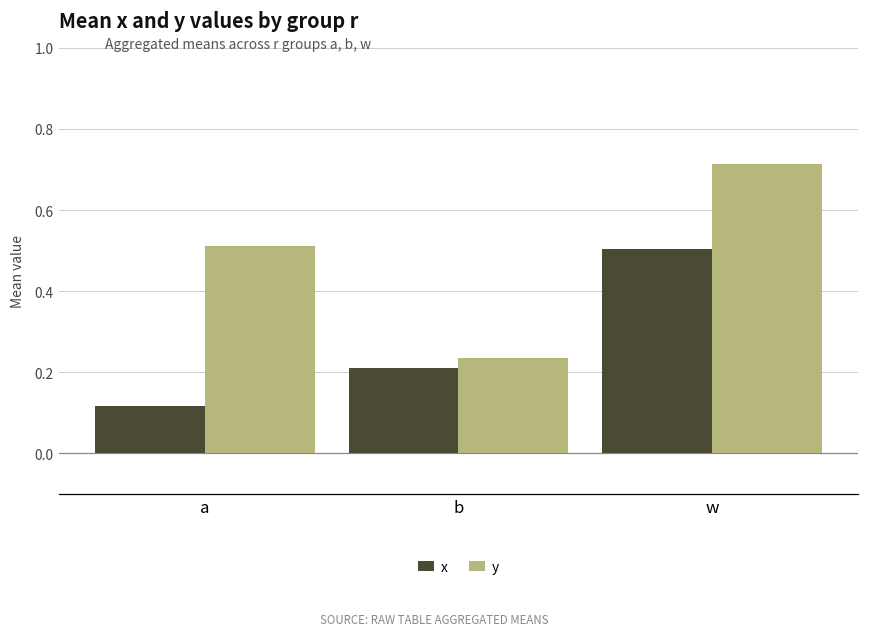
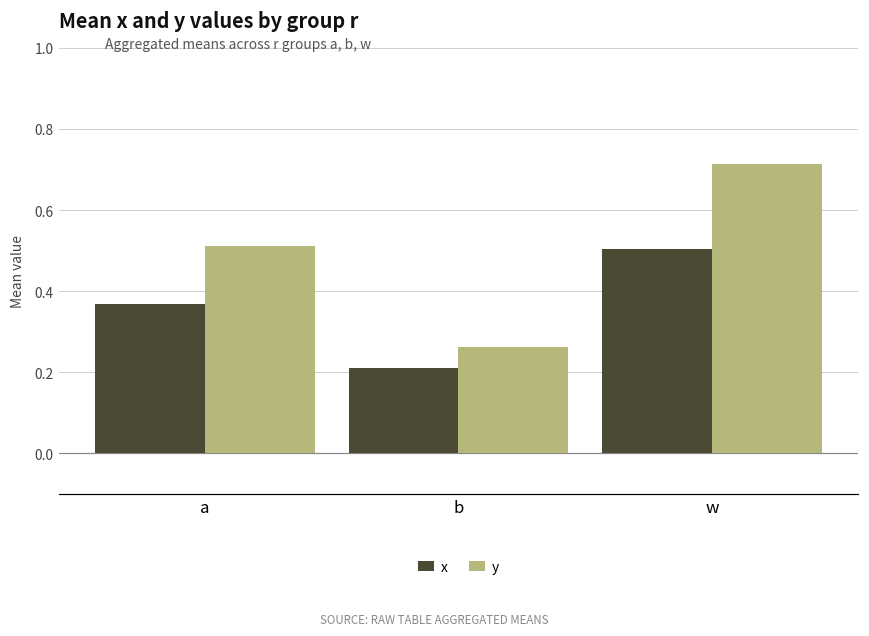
  {
    "x": {
-     "a": 0.12,
+     "a": 0.37,
      "b": 0.21,
      "w": 0.50
    },
    "y": {
      "a": 0.51,
-     "b": 0.24,
+     "b": 0.26,
      "w": 0.71
    }
  }
